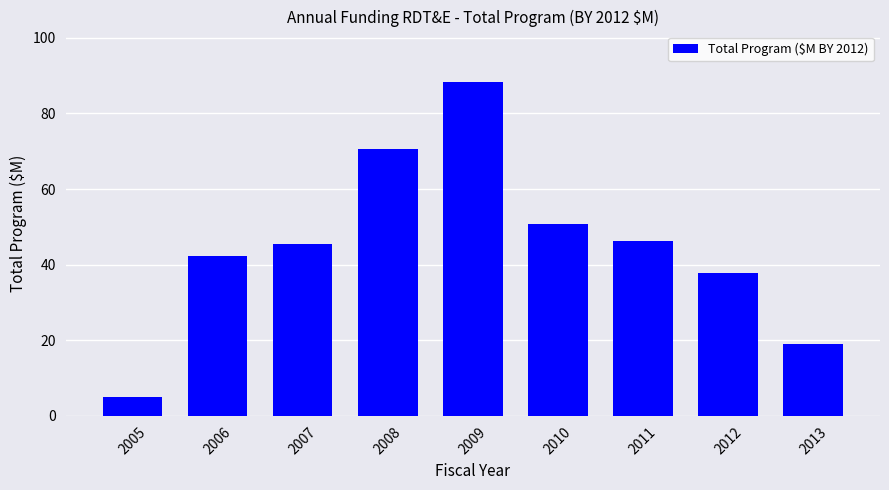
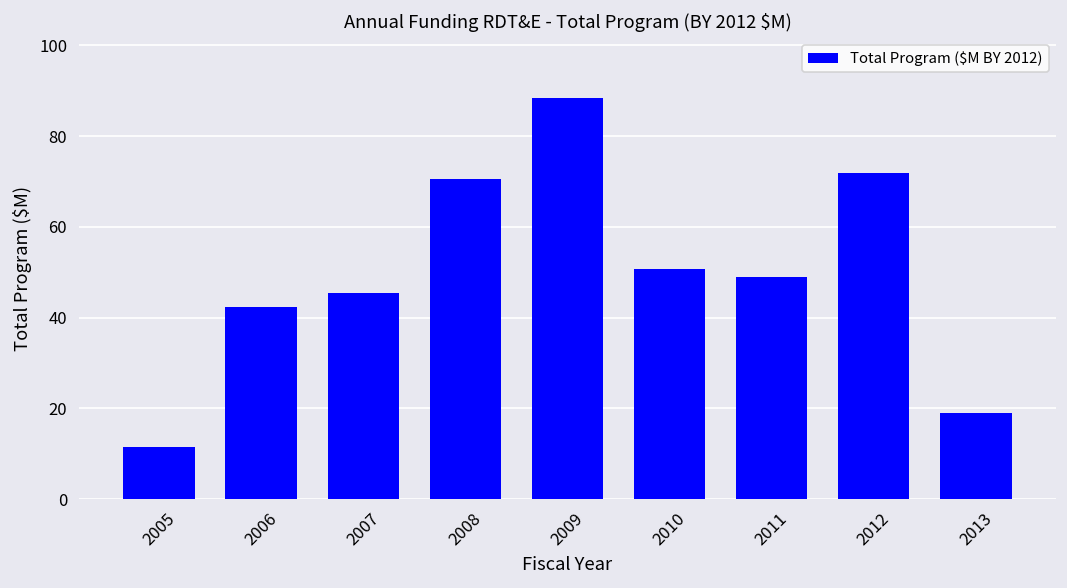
  {
-   "2005": 5,
+   "2005": 12,
    "2006": 42,
    "2007": 45,
    "2008": 71,
    "2009": 88,
    "2010": 51,
-   "2011": 46,
-   "2012": 38,
+   "2011": 49,
+   "2012": 72,
    "2013": 19
  }
